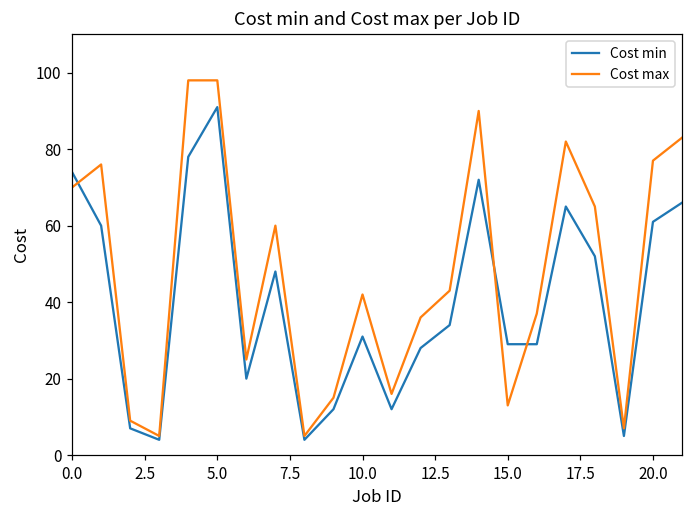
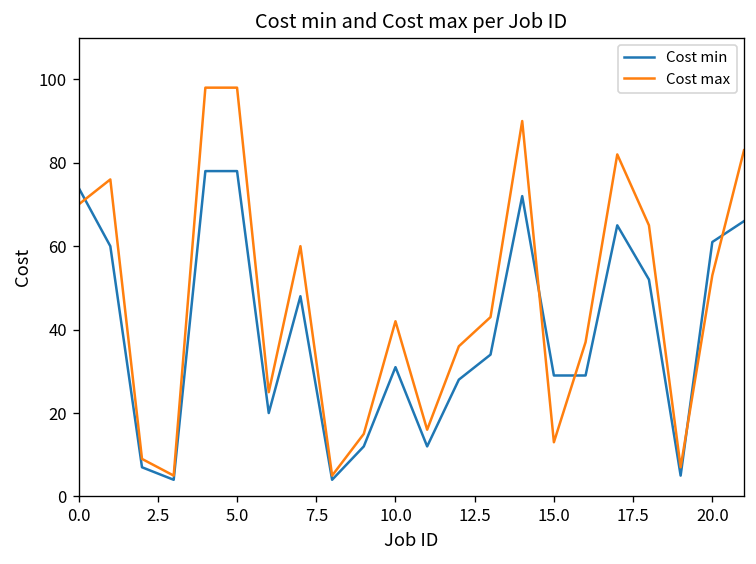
  {
    "Cost min": {
      "0.0": 74,
-     "5.0": 91,
+     "5.0": 78,
      "10.0": 31,
      "15.0": 29,
      "20.0": 61
    },
    "Cost max": {
      "0.0": 70,
      "5.0": 98,
      "10.0": 42,
      "15.0": 13,
-     "20.0": 77
+     "20.0": 53
    }
  }
